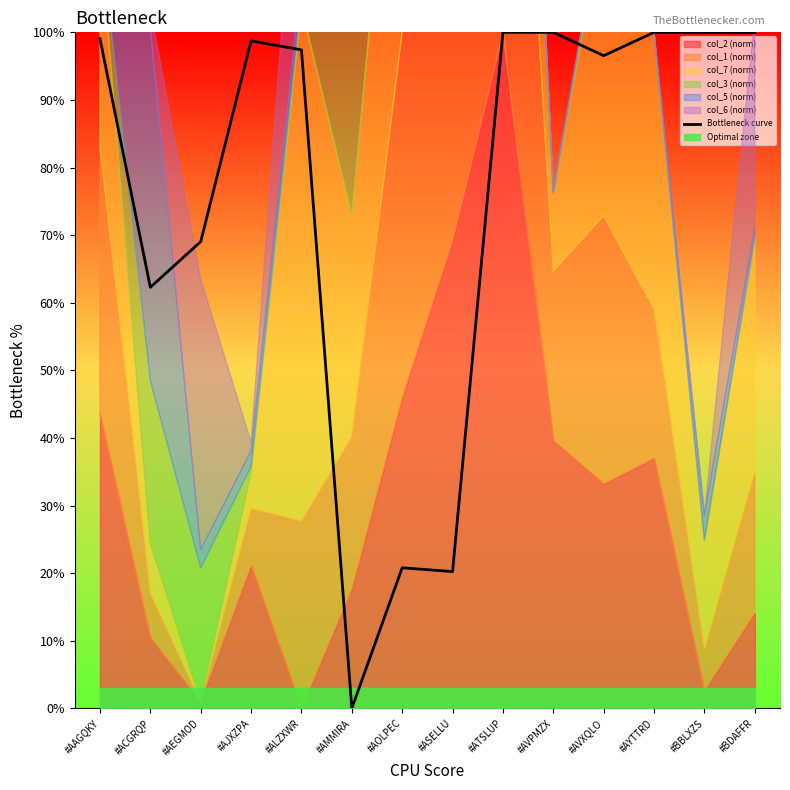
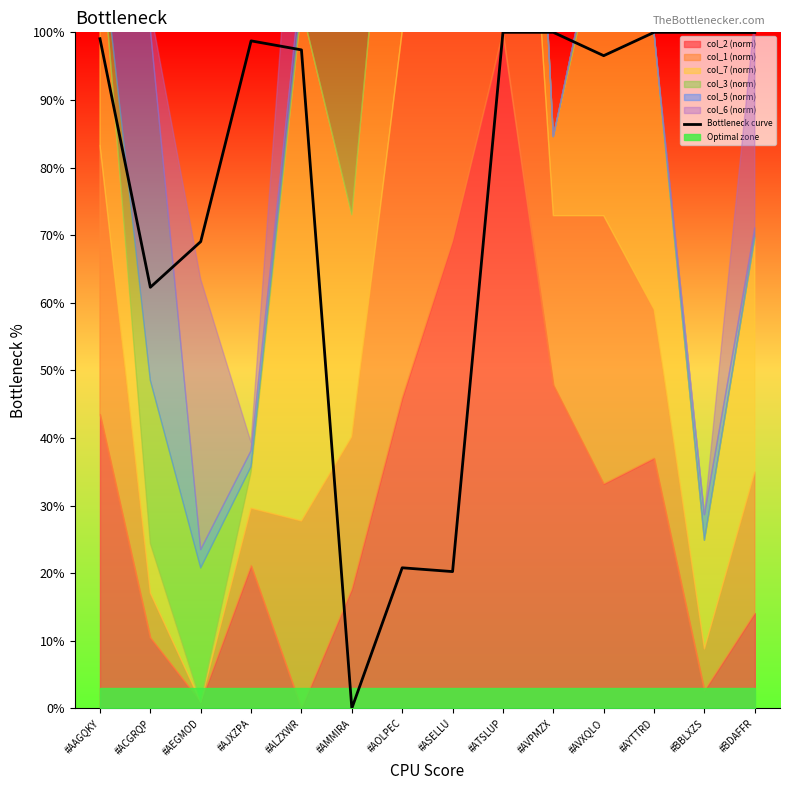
  {
    "Bottleneck curve": {
      "#AAGQKY": "99%",
      "#ACGRQP": "62%",
      "#AEGMOD": "69%",
      "#AJXZPA": "99%",
      "#ALZXWR": "97%",
      "#AMMIRA": "0%",
      "#AOLPEC": "21%",
      "#ASELLU": "20%",
      "#AVPMZX": "100%",
      "#AVXQLO": "97%",
      "#BBLXZS": "100%",
      "#BDAFFR": "100%"
    },
    "col_2 (norm)": {
      "#AAGQKY": "44%",
      "#ACGRQP": "10%",
      "#AJXZPA": "21%",
      "#ALZXWR": "0%",
      "#AMMIRA": "18%",
      "#AOLPEC": "46%",
      "#ASELLU": "69%",
-     "#AVPMZX": "40%",
+     "#AVPMZX": "48%",
      "#AVXQLO": "33%",
      "#AYTTRD": "37%",
      "#BBLXZS": "3%",
      "#BDAFFR": "14%"
    },
    "col_1 (norm)": {
      "#AAGQKY": "40%",
      "#ACGRQP": "7%",
      "#AJXZPA": "8%",
      "#ALZXWR": "28%",
      "#AMMIRA": "23%",
      "#AOLPEC": "54%",
      "#AVPMZX": "25%",
      "#AVXQLO": "40%",
      "#AYTTRD": "22%",
      "#BBLXZS": "6%",
      "#BDAFFR": "21%"
    },
    "col_7 (norm)": {
      "#ACGRQP": "7%",
      "#AJXZPA": "5%",
      "#AMMIRA": "33%"
    },
    "col_3 (norm)": {
      "#ACGRQP": "24%",
      "#AEGMOD": "20%",
      "#AJXZPA": "1%"
    },
    "col_5 (norm)": {
      "#AEGMOD": "3%",
      "#AJXZPA": "2%",
      "#BDAFFR": "1%"
    },
    "col_6 (norm)": {
      "#AEGMOD": "40%",
      "#AJXZPA": "1%"
    },
    "Optimal zone": {
      "#AAGQKY": "3%",
      "#ACGRQP": "3%",
      "#AEGMOD": "3%",
      "#AJXZPA": "3%",
      "#ALZXWR": "3%",
      "#AMMIRA": "3%",
      "#AOLPEC": "3%",
      "#ASELLU": "3%",
      "#ATSLUP": "3%",
      "#AVPMZX": "3%",
      "#AVXQLO": "3%",
      "#AYTTRD": "3%",
      "#BBLXZS": "3%",
      "#BDAFFR": "3%"
    }
  }
